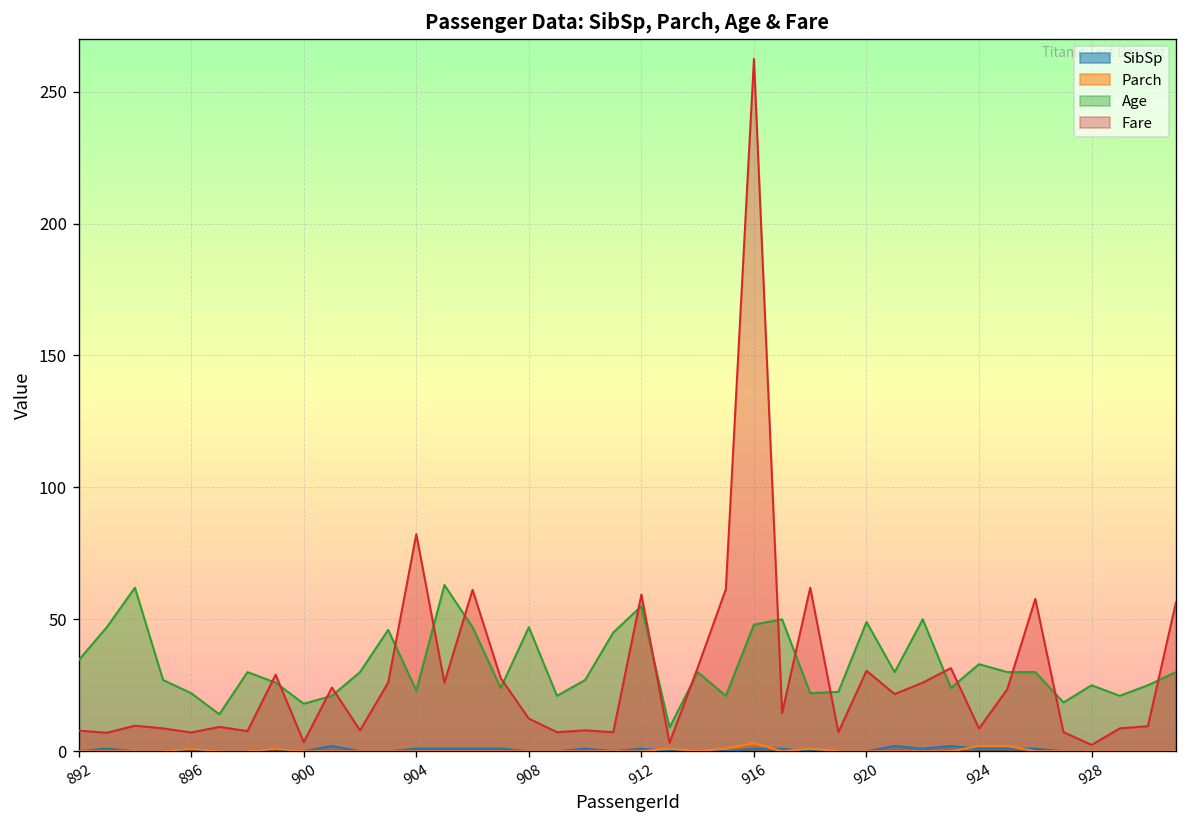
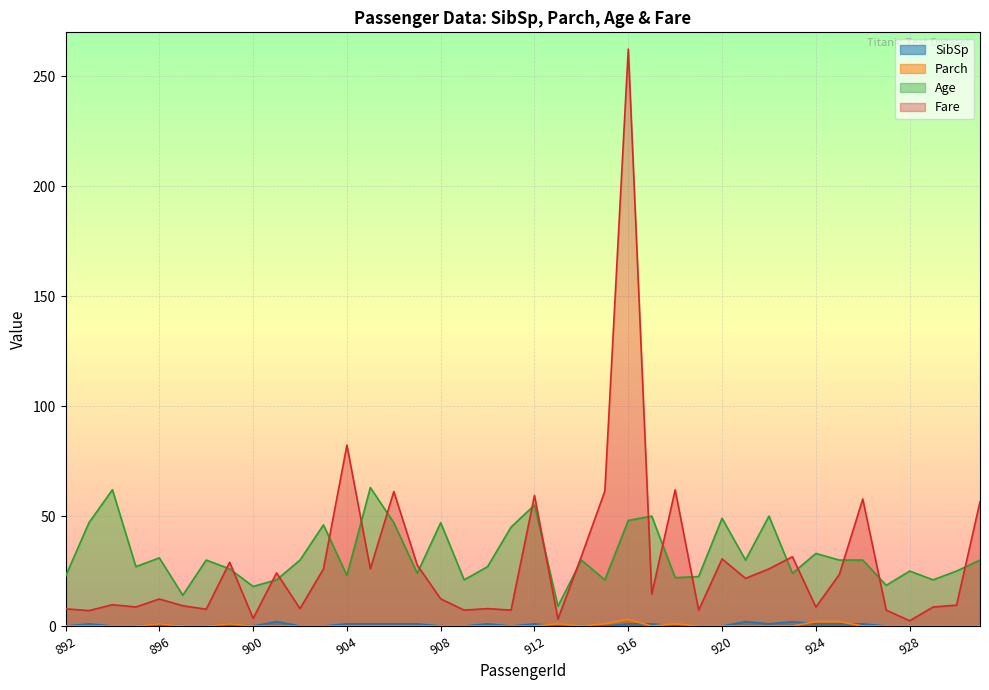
  {
    "SibSp": {
      "916": 1
    },
    "Parch": {
      "916": 3
    },
    "Age": {
-     "892": 35,
-     "896": 22,
+     "892": 23,
+     "896": 31,
      "900": 18,
      "904": 23,
      "908": 47,
      "912": 55,
      "916": 48,
      "920": 49,
      "924": 33,
      "928": 25
    },
    "Fare": {
      "892": 8,
-     "896": 7,
+     "896": 12,
      "900": 3,
      "904": 82,
      "908": 12,
      "912": 59,
      "916": 262,
      "920": 31,
      "924": 9,
      "928": 2
    }
  }
